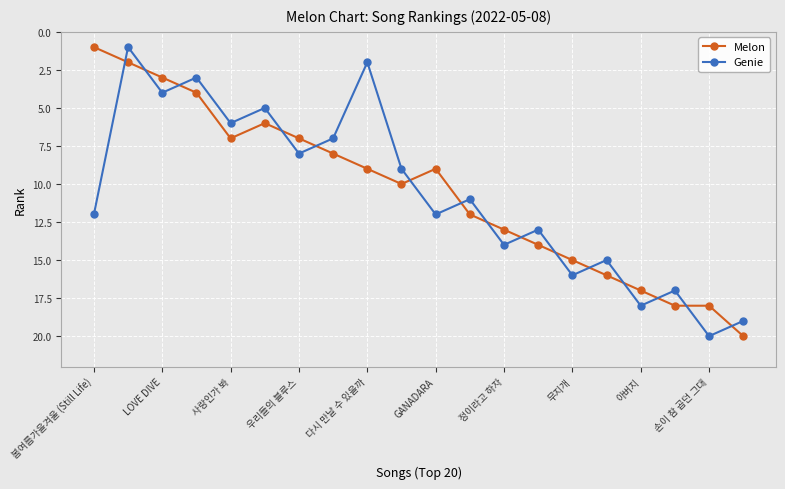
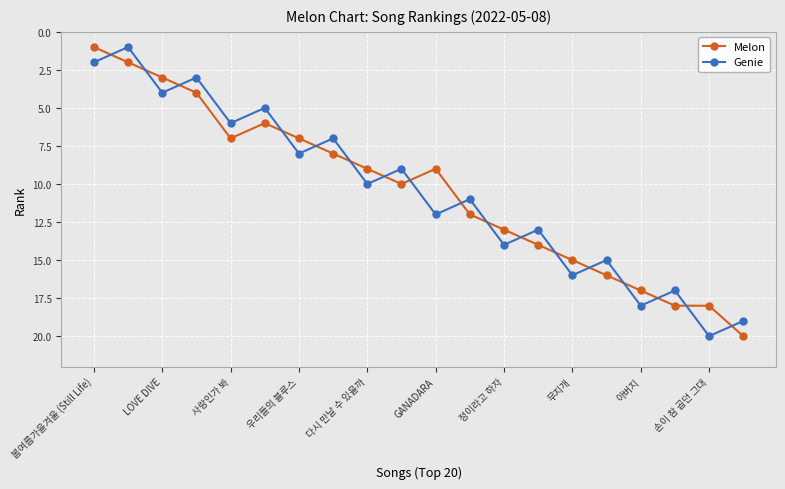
  {
    "Melon": {
      "봄여름가을겨울 (Still Life)": 1,
      "LOVE DIVE": 3,
      "사랑인가 봐": 7,
      "우리들의 블루스": 7,
      "다시 만날 수 있을까": 9,
      "GANADARA": 9,
      "정이라고 하자": 13,
      "무지개": 15,
      "아버지": 17,
      "손이 참 곱던 그대": 18
    },
    "Genie": {
-     "봄여름가을겨울 (Still Life)": 12,
+     "봄여름가을겨울 (Still Life)": 2,
      "LOVE DIVE": 4,
      "사랑인가 봐": 6,
      "우리들의 블루스": 8,
-     "다시 만날 수 있을까": 2,
+     "다시 만날 수 있을까": 10,
      "GANADARA": 12,
      "정이라고 하자": 14,
      "무지개": 16,
      "아버지": 18,
      "손이 참 곱던 그대": 20
    }
  }
